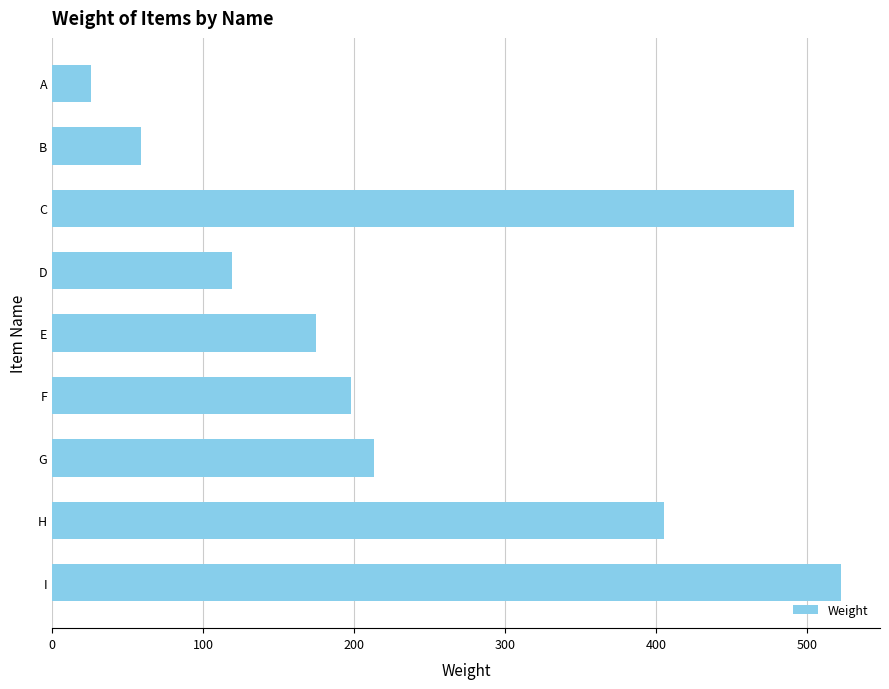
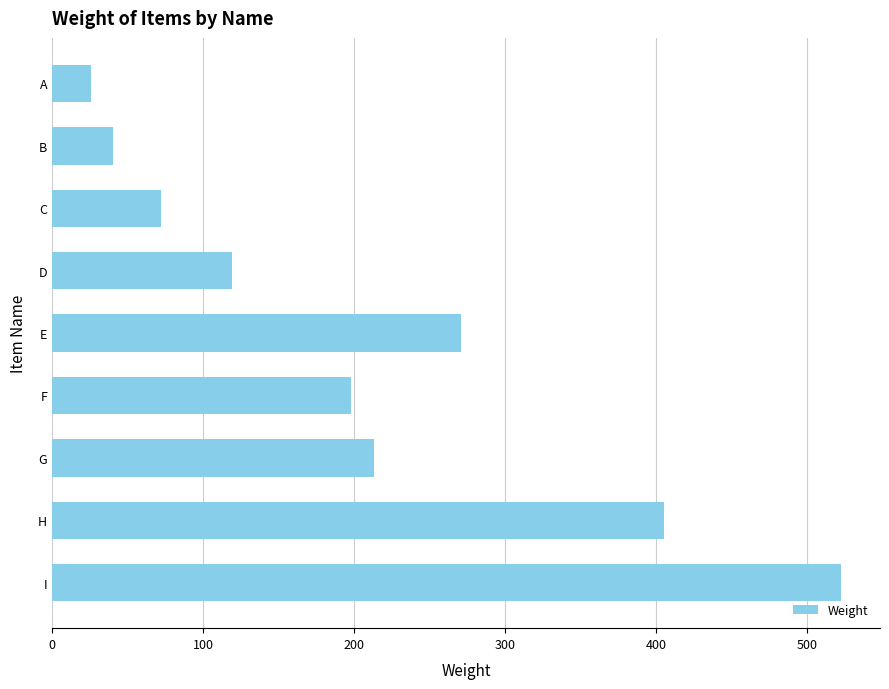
  {
    "A": 26,
-   "B": 59,
-   "C": 491,
+   "B": 40,
+   "C": 72,
    "D": 119,
-   "E": 175,
+   "E": 271,
    "F": 198,
    "G": 213,
    "H": 405,
    "I": 522
  }
